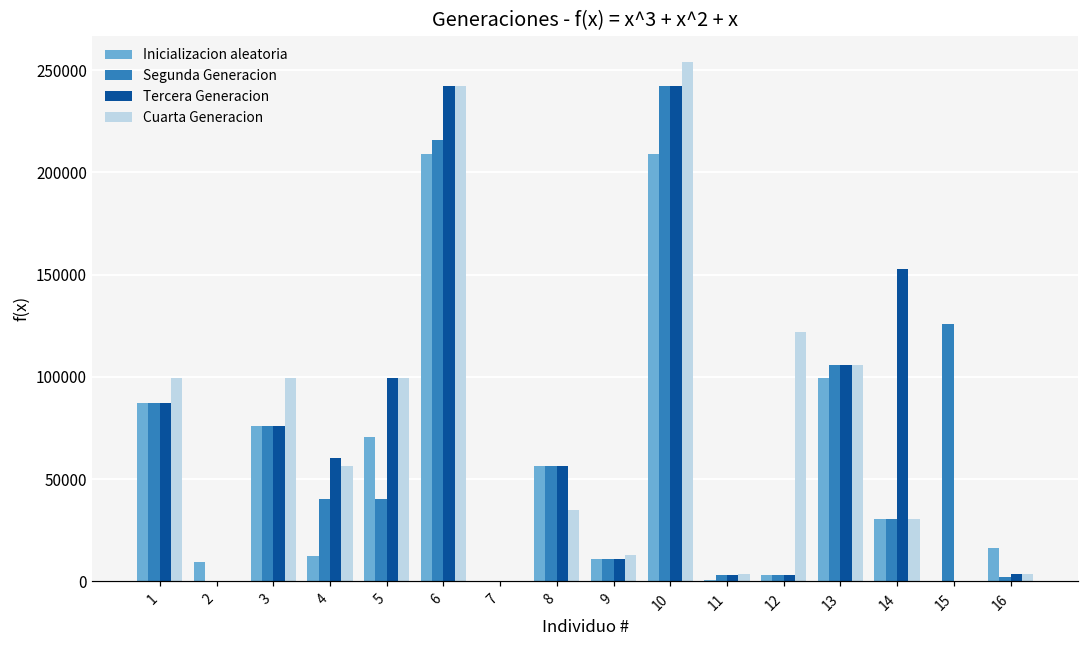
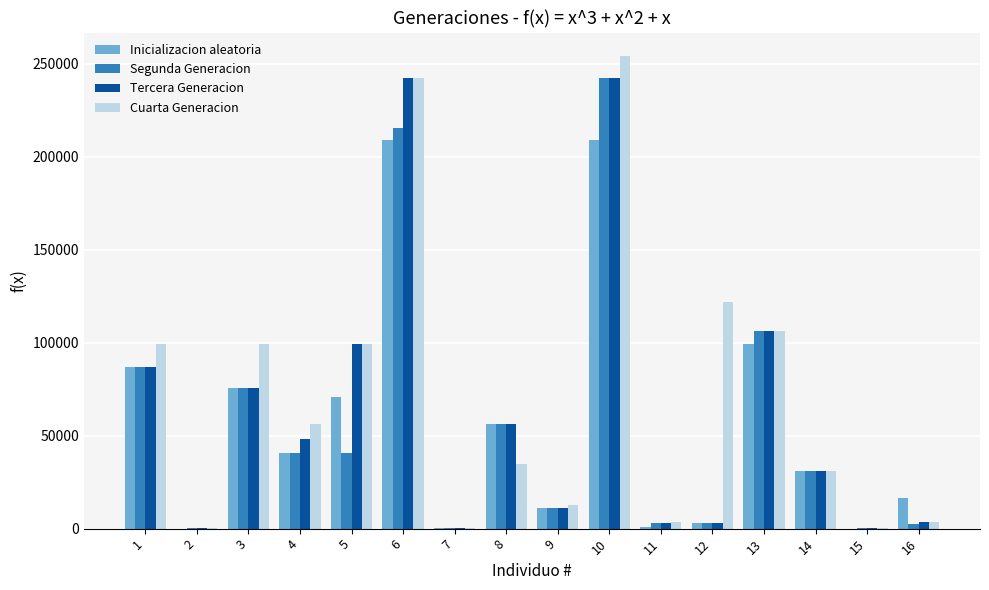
  {
    "Inicializacion aleatoria": {
      "1": 87000,
-     "2": 9000,
+     "2": 0,
      "3": 76000,
-     "4": 12000,
+     "4": 40000,
      "5": 71000,
      "6": 209000,
      "8": 56000,
      "9": 11000,
      "10": 209000,
      "12": 3000,
      "13": 99000,
      "14": 31000,
      "16": 16000
    },
    "Segunda Generacion": {
      "1": 87000,
      "3": 76000,
      "4": 40000,
      "5": 41000,
      "6": 216000,
      "8": 56000,
      "9": 11000,
      "10": 242000,
      "11": 3000,
      "12": 3000,
      "13": 106000,
      "14": 31000,
-     "15": 126000,
+     "15": 0,
      "16": 2000
    },
    "Tercera Generacion": {
      "1": 87000,
      "3": 76000,
-     "4": 61000,
+     "4": 48000,
      "5": 99000,
      "6": 242000,
      "8": 56000,
      "9": 11000,
      "10": 242000,
      "11": 3000,
      "12": 3000,
      "13": 106000,
-     "14": 153000,
+     "14": 31000,
      "16": 4000
    },
    "Cuarta Generacion": {
      "1": 99000,
      "3": 99000,
      "4": 56000,
      "5": 99000,
      "6": 242000,
      "8": 35000,
      "9": 13000,
      "10": 254000,
      "11": 4000,
      "12": 122000,
      "13": 106000,
      "14": 31000,
      "16": 4000
    }
  }
